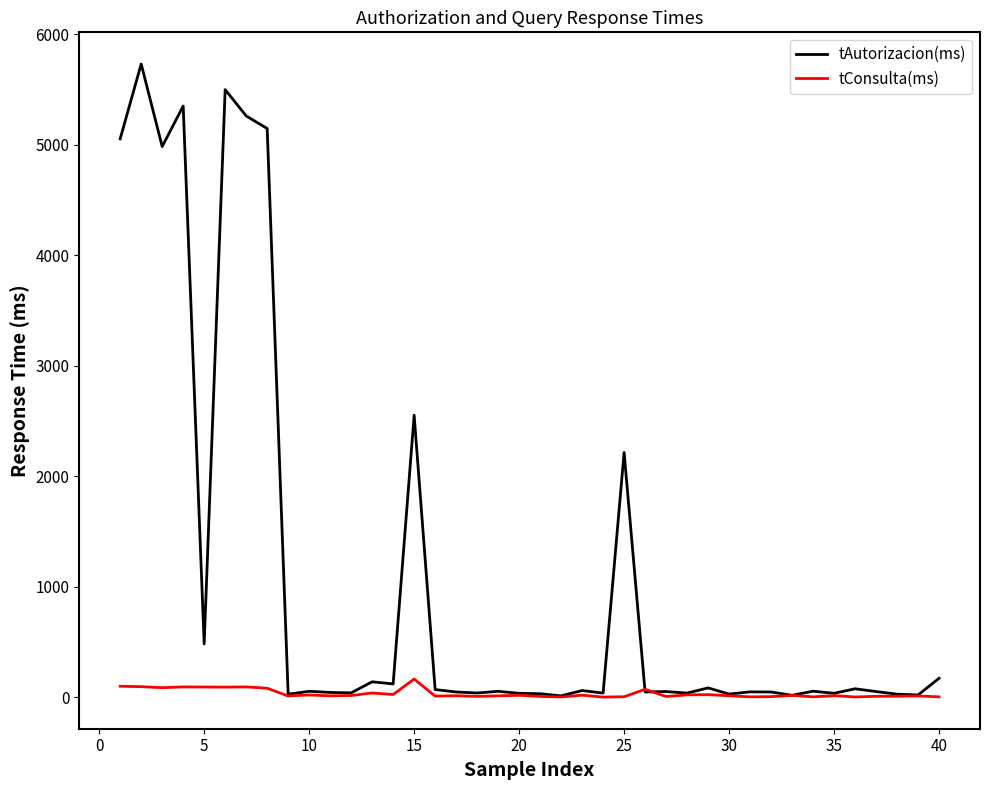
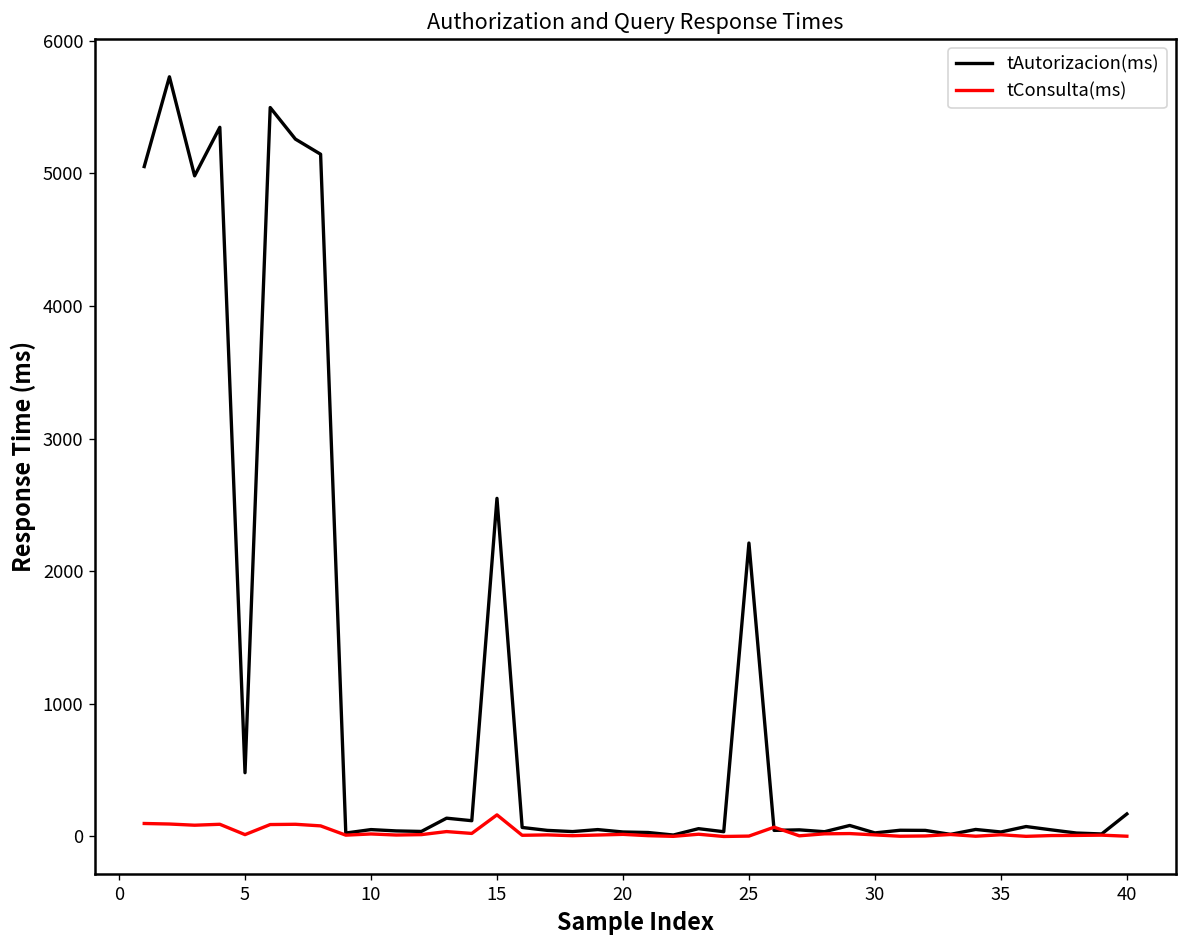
  {
    "tAutorizacion(ms)": {
      "5": 480,
      "10": 50,
      "15": 2550,
      "25": 2210,
      "40": 170
    },
    "tConsulta(ms)": {
-     "5": 90,
+     "5": 10,
      "10": 20,
      "15": 160,
      "25": 0,
      "40": 0
    }
  }
